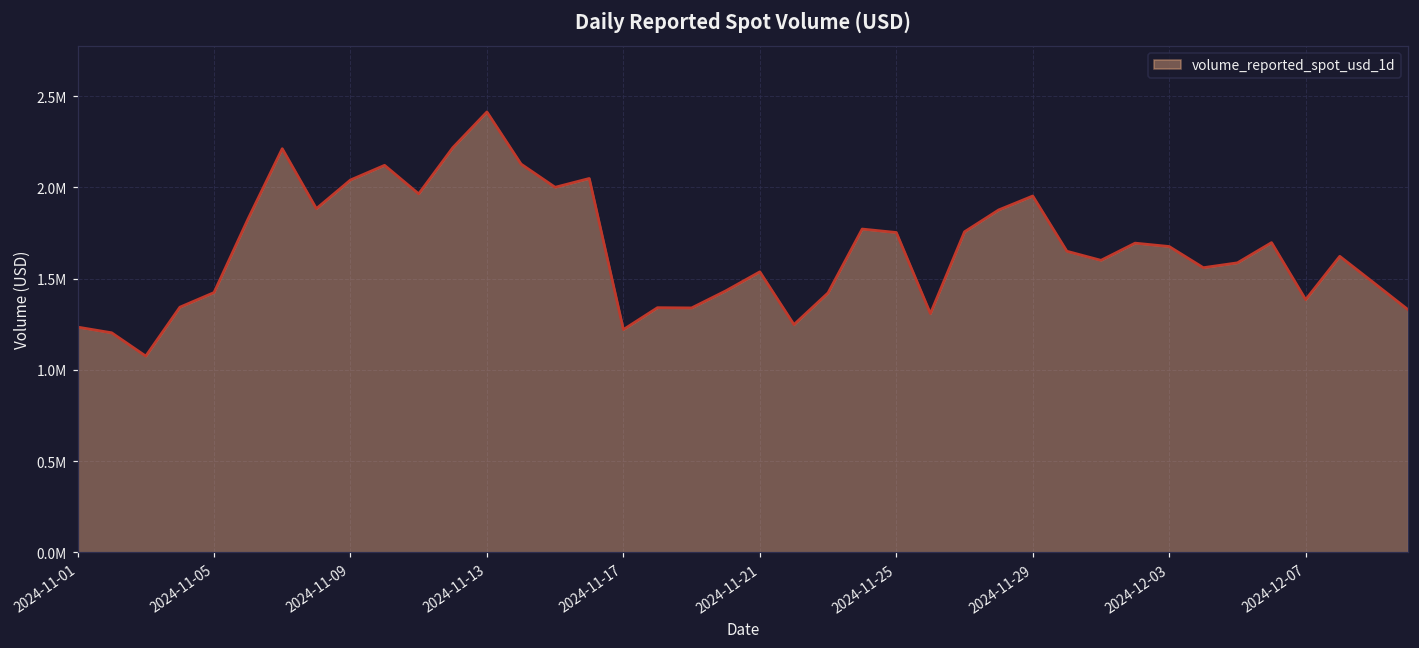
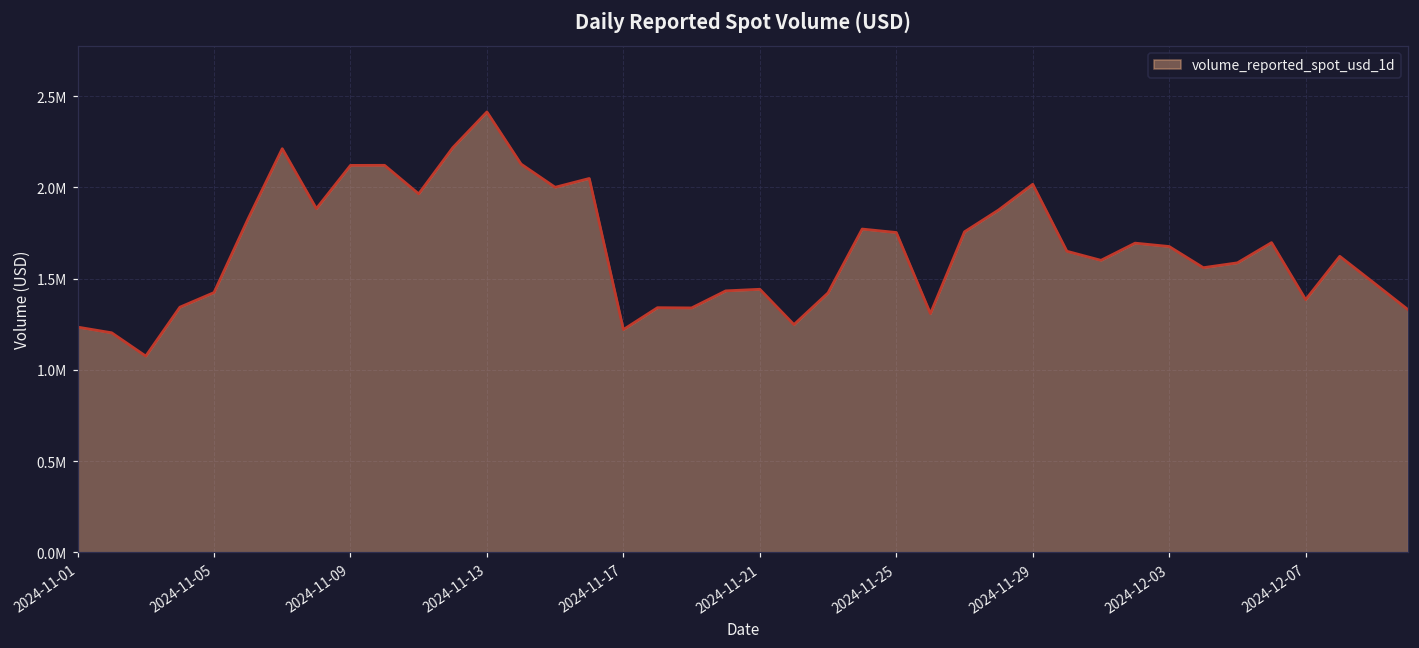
  {
    "2024-11-01": 1230000,
    "2024-11-05": 1420000,
-   "2024-11-09": 2040000,
+   "2024-11-09": 2120000,
    "2024-11-13": 2410000,
    "2024-11-17": 1220000,
-   "2024-11-21": 1540000,
+   "2024-11-21": 1440000,
    "2024-11-25": 1750000,
-   "2024-11-29": 1950000,
+   "2024-11-29": 2020000,
    "2024-12-03": 1680000,
    "2024-12-07": 1380000
  }
